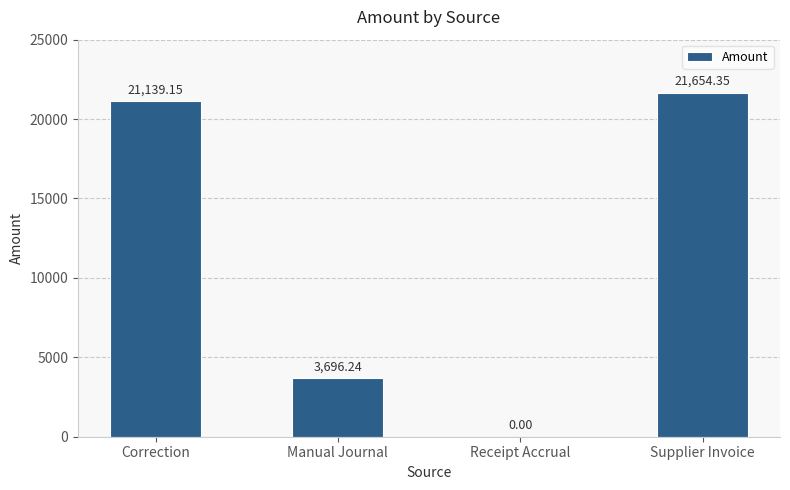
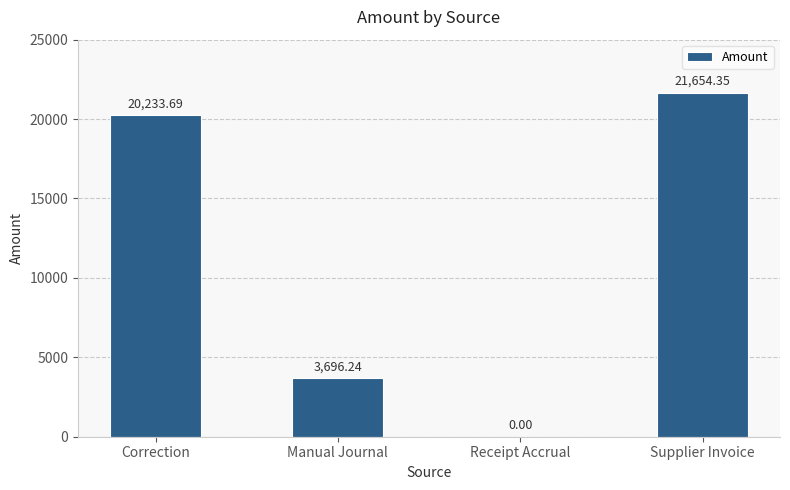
  {
-   "Correction": "21,139.15",
+   "Correction": "20,233.69",
    "Manual Journal": "3,696.24",
    "Receipt Accrual": "0.00",
    "Supplier Invoice": "21,654.35"
  }
